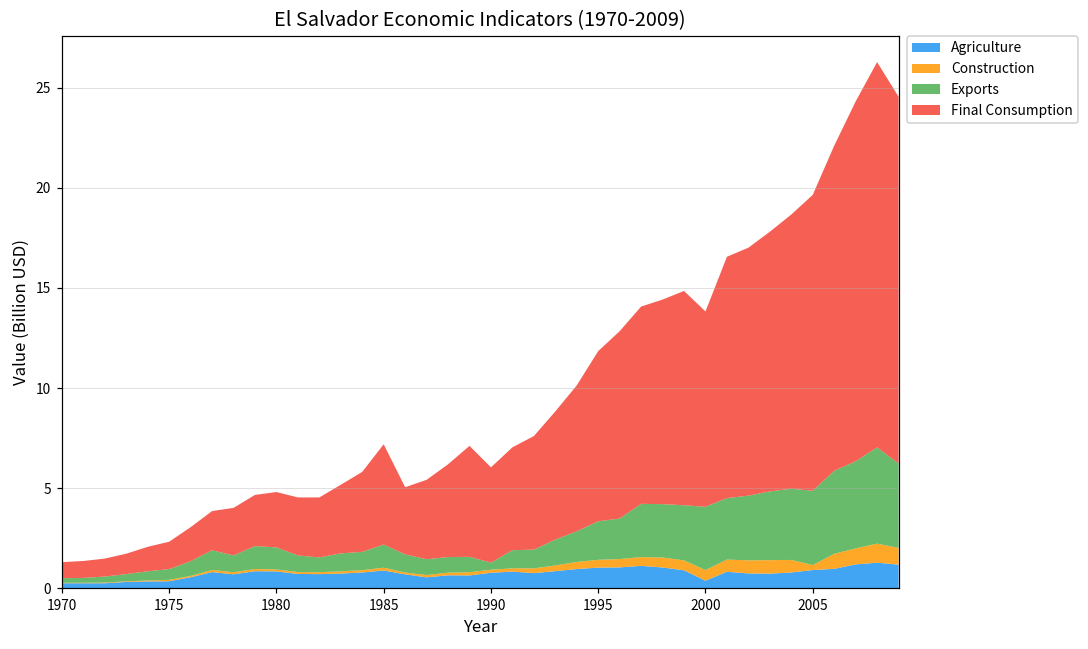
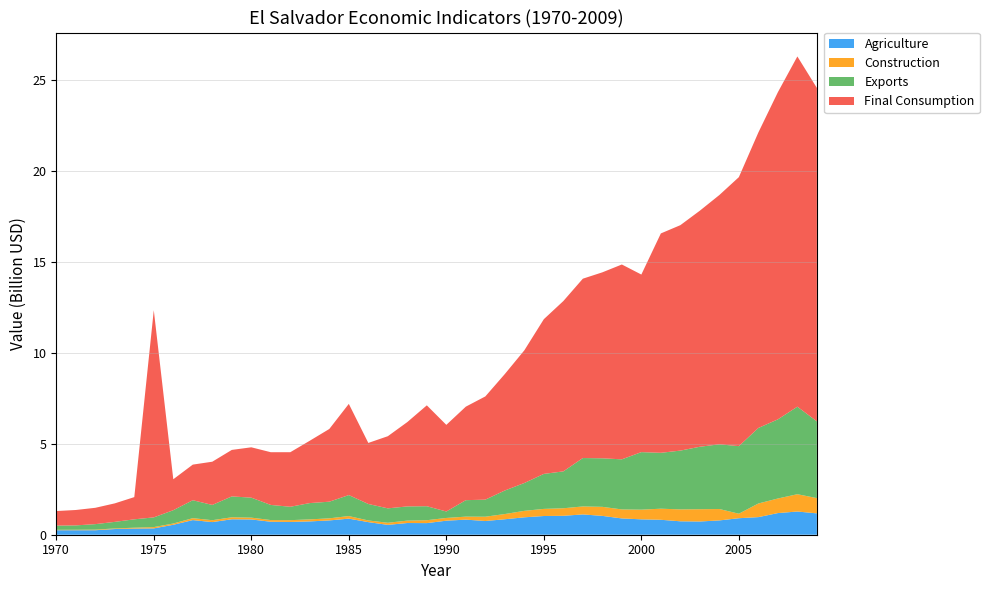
  {
    "Agriculture": {
      "1990": 0.8,
      "1995": 1.0,
-     "2000": 0.4,
+     "2000": 0.8,
      "2005": 0.9
    },
    "Construction": {
      "1990": 0.2,
      "1995": 0.4,
      "2000": 0.5,
      "2005": 0.2
    },
    "Exports": {
      "1970": 0.2,
      "1975": 0.5,
      "1980": 1.1,
      "1985": 1.2,
      "1990": 0.4,
      "1995": 1.9,
      "2000": 3.2,
      "2005": 3.7
    },
    "Final Consumption": {
      "1970": 0.8,
-     "1975": 1.4,
+     "1975": 11.4,
      "1980": 2.8,
      "1985": 5.0,
      "1990": 4.8,
      "1995": 8.5,
      "2000": 9.8,
      "2005": 14.8
    }
  }
